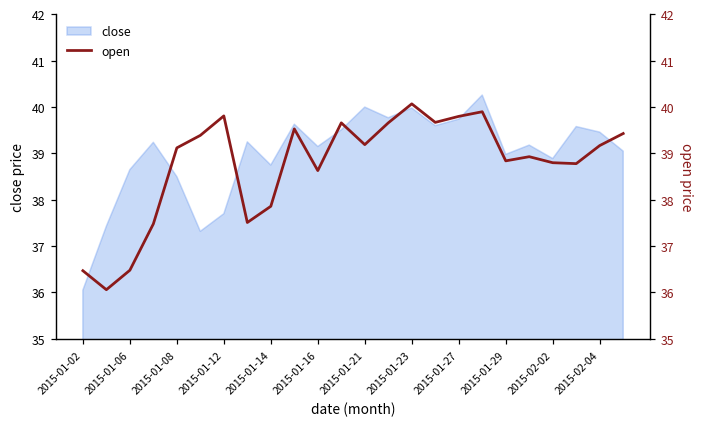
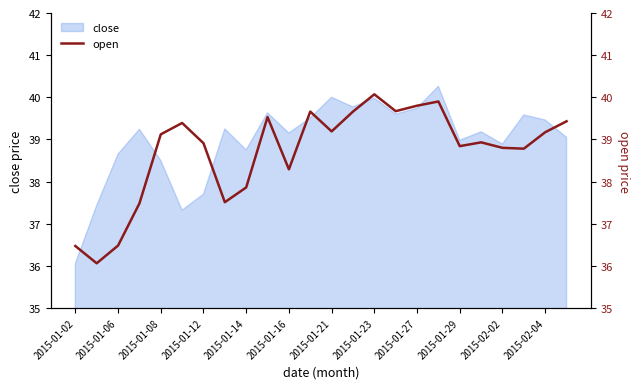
  {
    "close": {
      "2015-01-02": 36.1,
      "2015-01-06": 38.7,
      "2015-01-08": 38.5,
      "2015-01-12": 37.7,
      "2015-01-14": 38.8,
      "2015-01-16": 39.2,
      "2015-01-21": 40.0,
      "2015-01-23": 40.0,
      "2015-01-27": 39.7,
      "2015-01-29": 39.0,
      "2015-02-02": 38.9,
      "2015-02-04": 39.5
    },
    "open": {
      "2015-01-02": 36.5,
      "2015-01-06": 36.5,
      "2015-01-08": 39.1,
-     "2015-01-12": 39.8,
+     "2015-01-12": 38.9,
      "2015-01-14": 37.9,
-     "2015-01-16": 38.6,
+     "2015-01-16": 38.3,
      "2015-01-21": 39.2,
      "2015-01-23": 40.1,
      "2015-01-27": 39.8,
      "2015-01-29": 38.8,
      "2015-02-02": 38.8,
      "2015-02-04": 39.2
    }
  }
